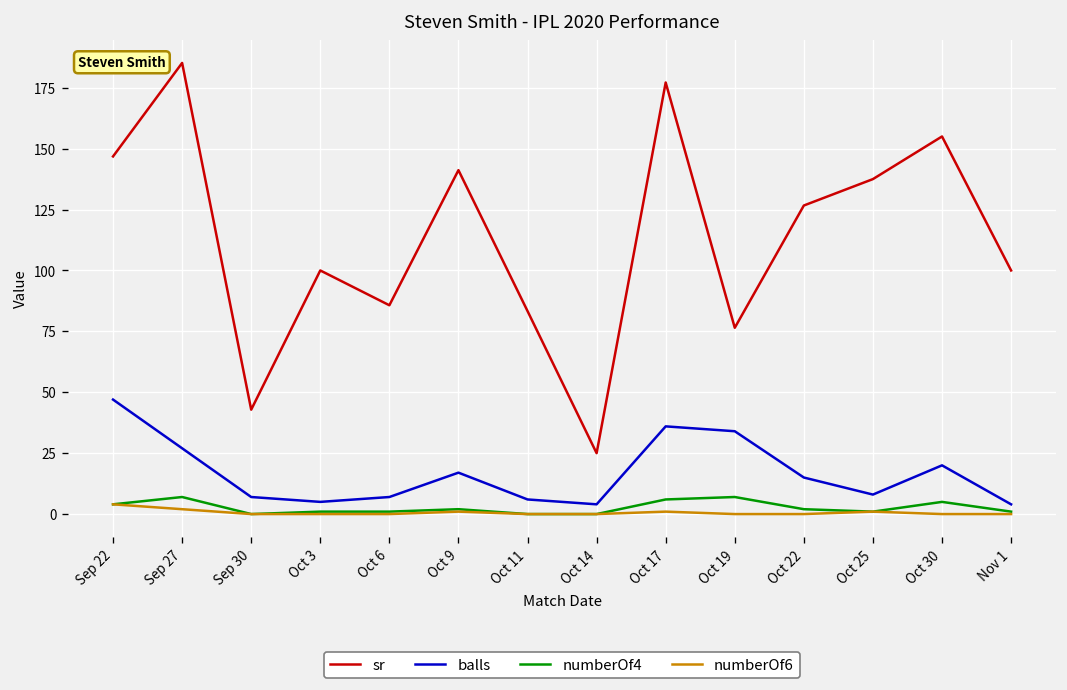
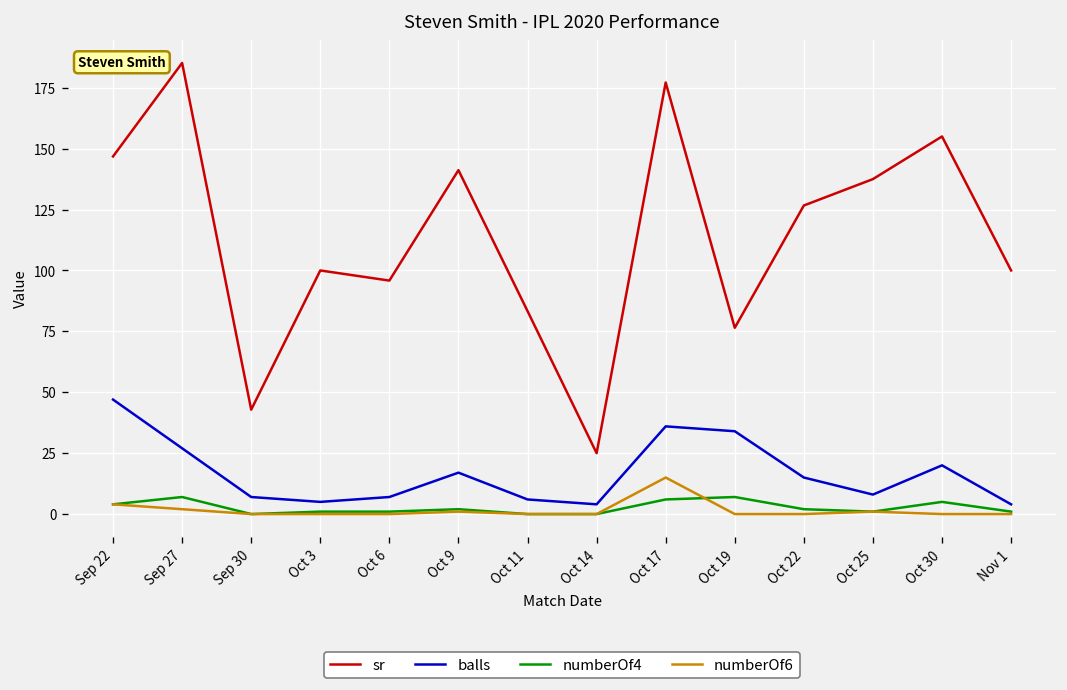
  {
    "sr": {
      "Sep 22": 147,
      "Sep 27": 185,
      "Sep 30": 43,
      "Oct 3": 100,
-     "Oct 6": 86,
+     "Oct 6": 96,
      "Oct 9": 141,
      "Oct 11": 83,
      "Oct 14": 25,
      "Oct 17": 177,
      "Oct 19": 76,
      "Oct 22": 127,
      "Oct 25": 138,
      "Oct 30": 155,
      "Nov 1": 100
    },
    "balls": {
      "Sep 22": 47,
      "Sep 27": 27,
      "Sep 30": 7,
      "Oct 3": 5,
      "Oct 6": 7,
      "Oct 9": 17,
      "Oct 11": 6,
      "Oct 14": 4,
      "Oct 17": 36,
      "Oct 19": 34,
      "Oct 22": 15,
      "Oct 25": 8,
      "Oct 30": 20,
      "Nov 1": 4
    },
    "numberOf4": {
      "Sep 27": 7,
      "Oct 17": 6,
      "Oct 19": 7,
      "Oct 22": 2,
      "Oct 30": 5
    },
    "numberOf6": {
      "Sep 27": 2,
-     "Oct 17": 1,
+     "Oct 17": 15,
      "Oct 19": 0,
      "Oct 22": 0,
      "Oct 30": 0
    }
  }
